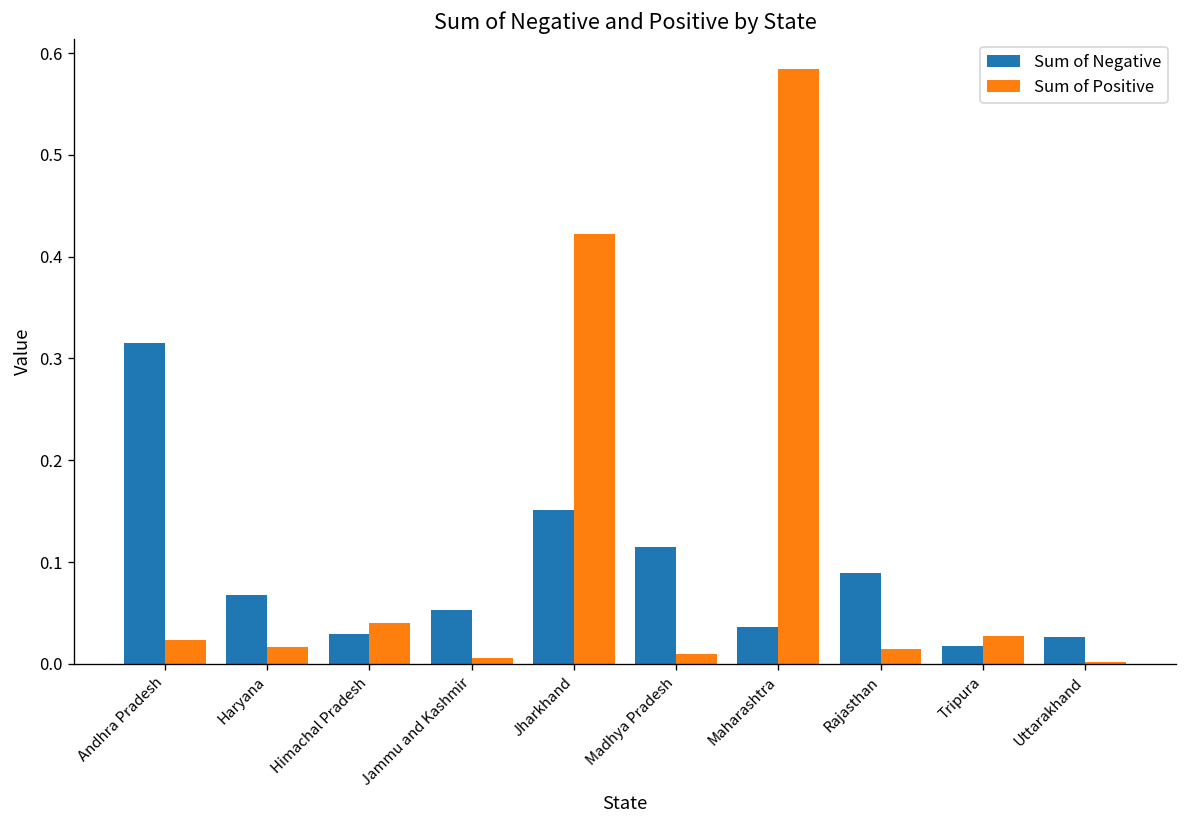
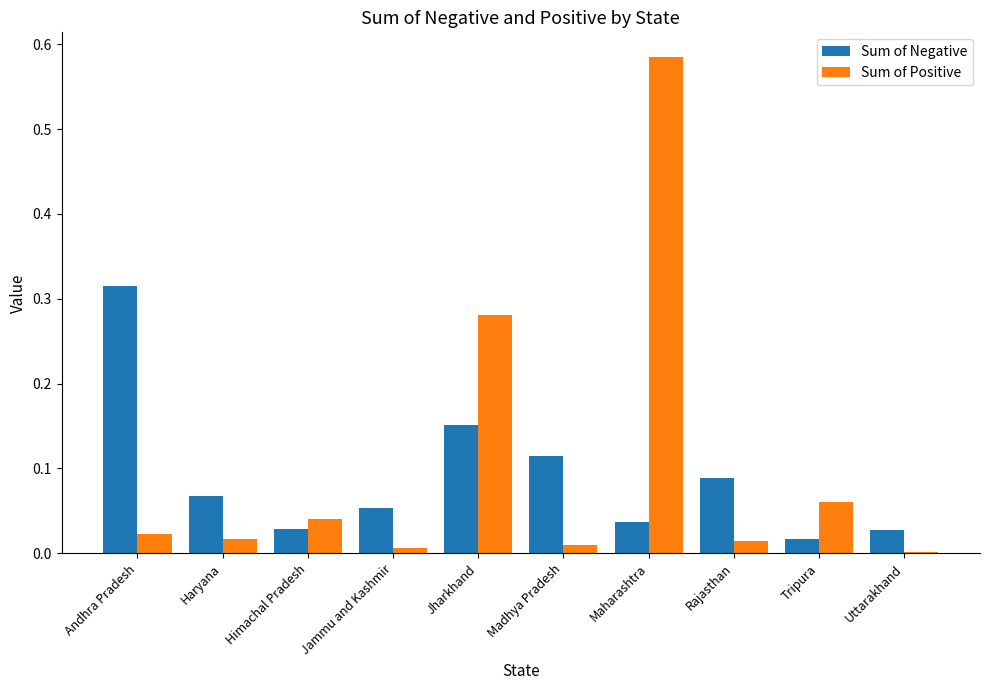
  {
    "Sum of Negative": {
      "Andhra Pradesh": 0.31,
      "Haryana": 0.07,
      "Himachal Pradesh": 0.03,
      "Jammu and Kashmir": 0.05,
      "Jharkhand": 0.15,
      "Madhya Pradesh": 0.11,
      "Maharashtra": 0.04,
      "Rajasthan": 0.09,
      "Tripura": 0.02,
      "Uttarakhand": 0.03
    },
    "Sum of Positive": {
      "Andhra Pradesh": 0.02,
      "Haryana": 0.02,
      "Himachal Pradesh": 0.04,
      "Jammu and Kashmir": 0.01,
-     "Jharkhand": 0.42,
+     "Jharkhand": 0.28,
      "Madhya Pradesh": 0.01,
      "Maharashtra": 0.58,
      "Rajasthan": 0.01,
-     "Tripura": 0.03
+     "Tripura": 0.06
    }
  }
